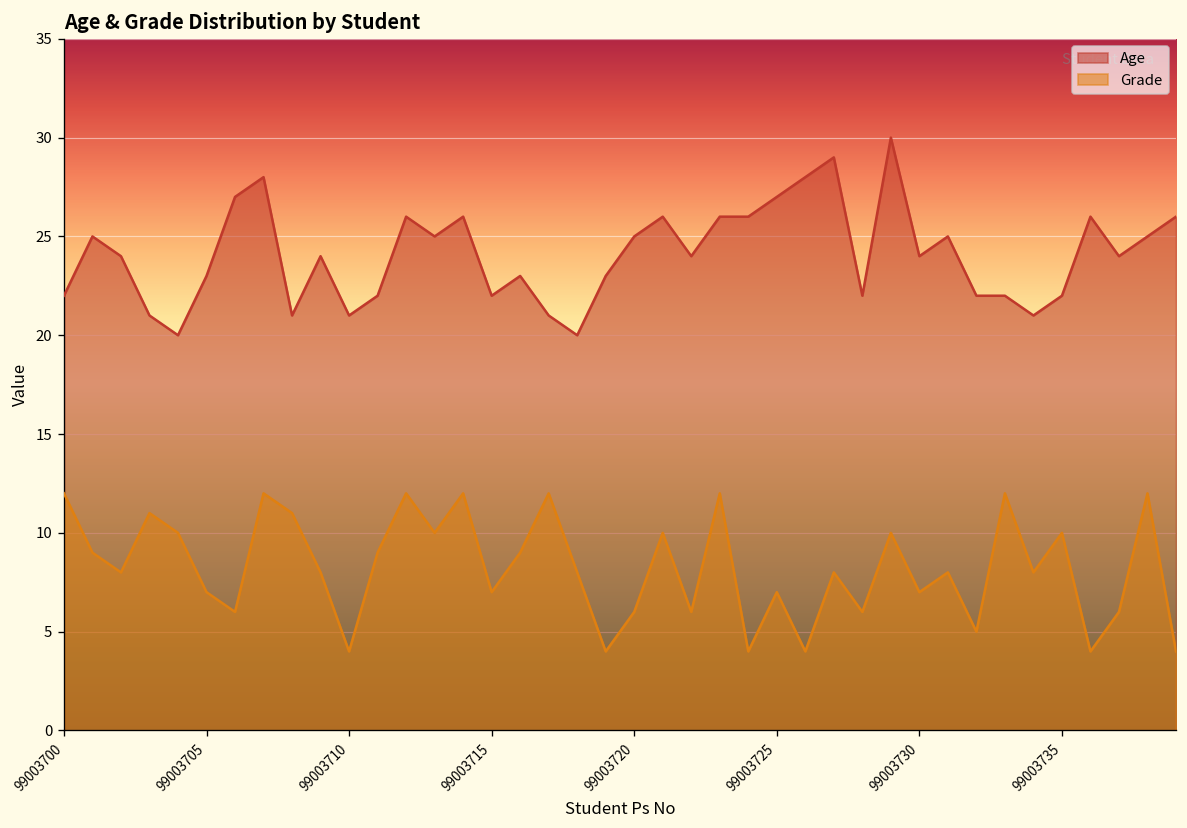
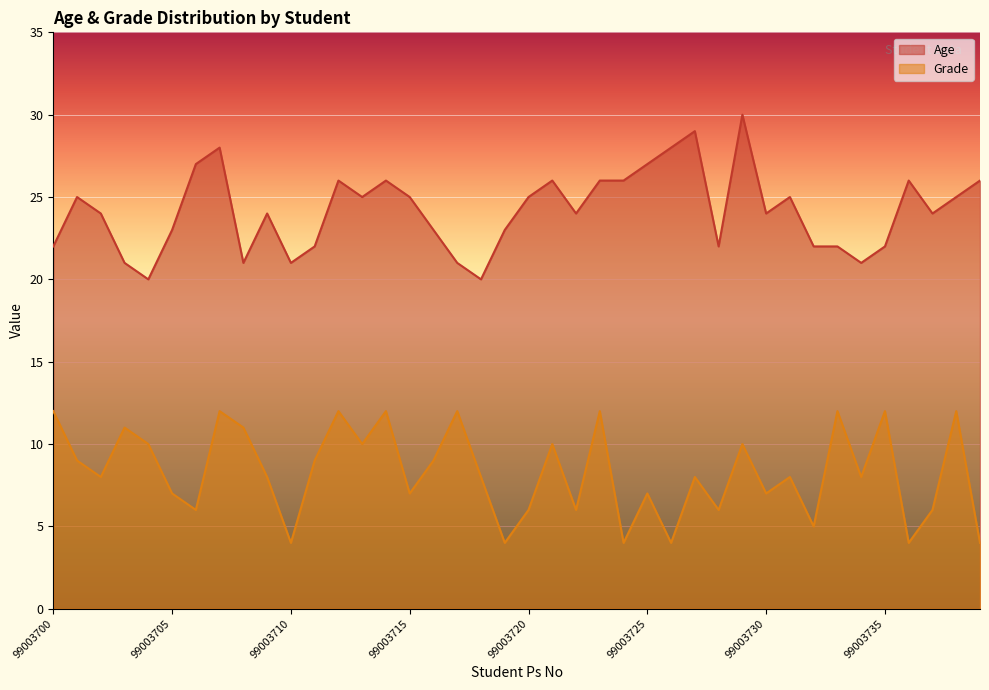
  {
    "Age": {
      "99003700": 22,
      "99003705": 23,
      "99003710": 21,
-     "99003715": 22,
+     "99003715": 25,
      "99003720": 25,
      "99003725": 27,
      "99003730": 24,
      "99003735": 22
    },
    "Grade": {
      "99003700": 12,
      "99003705": 7,
      "99003710": 4,
      "99003715": 7,
      "99003720": 6,
      "99003725": 7,
      "99003730": 7,
-     "99003735": 10
+     "99003735": 12
    }
  }
